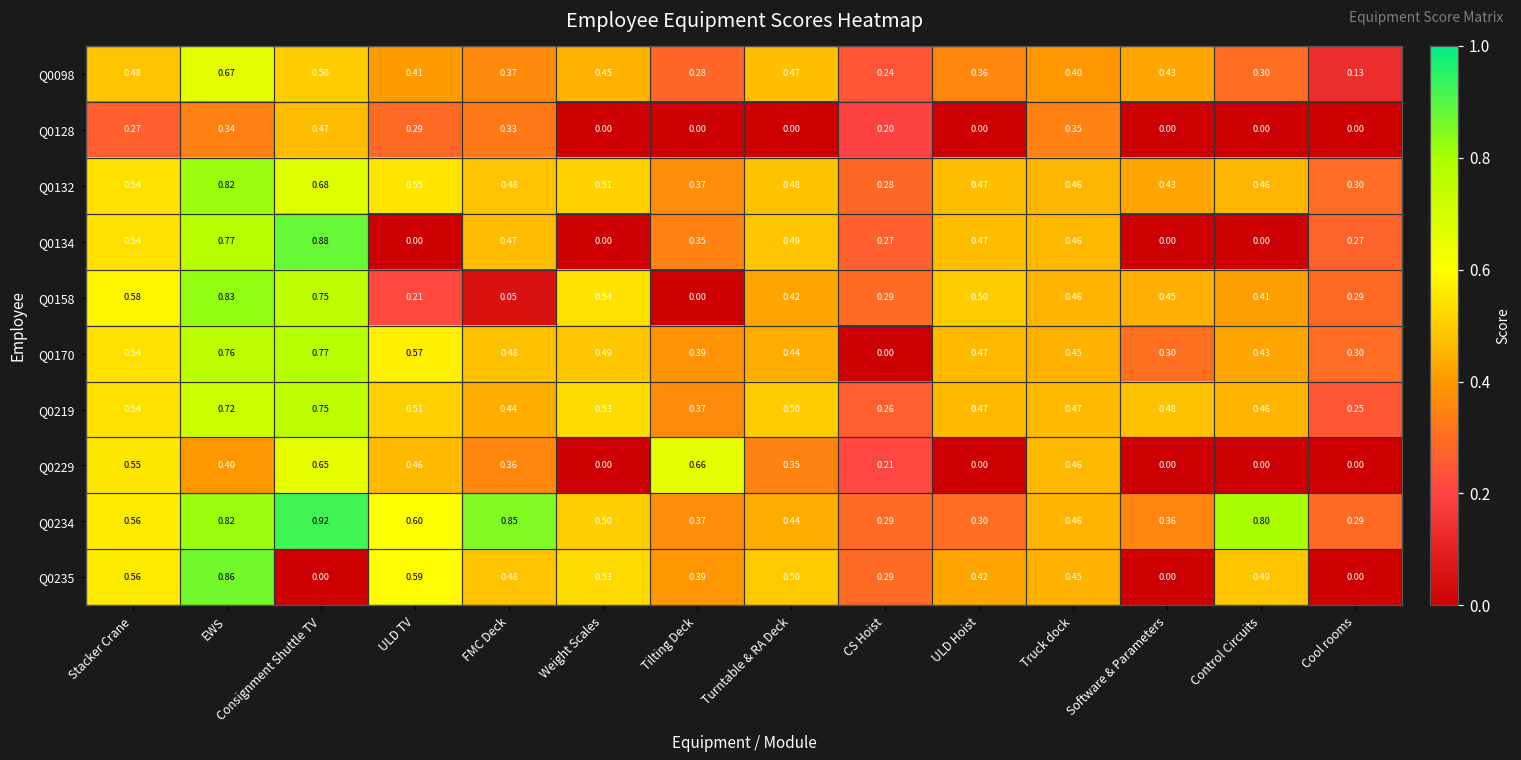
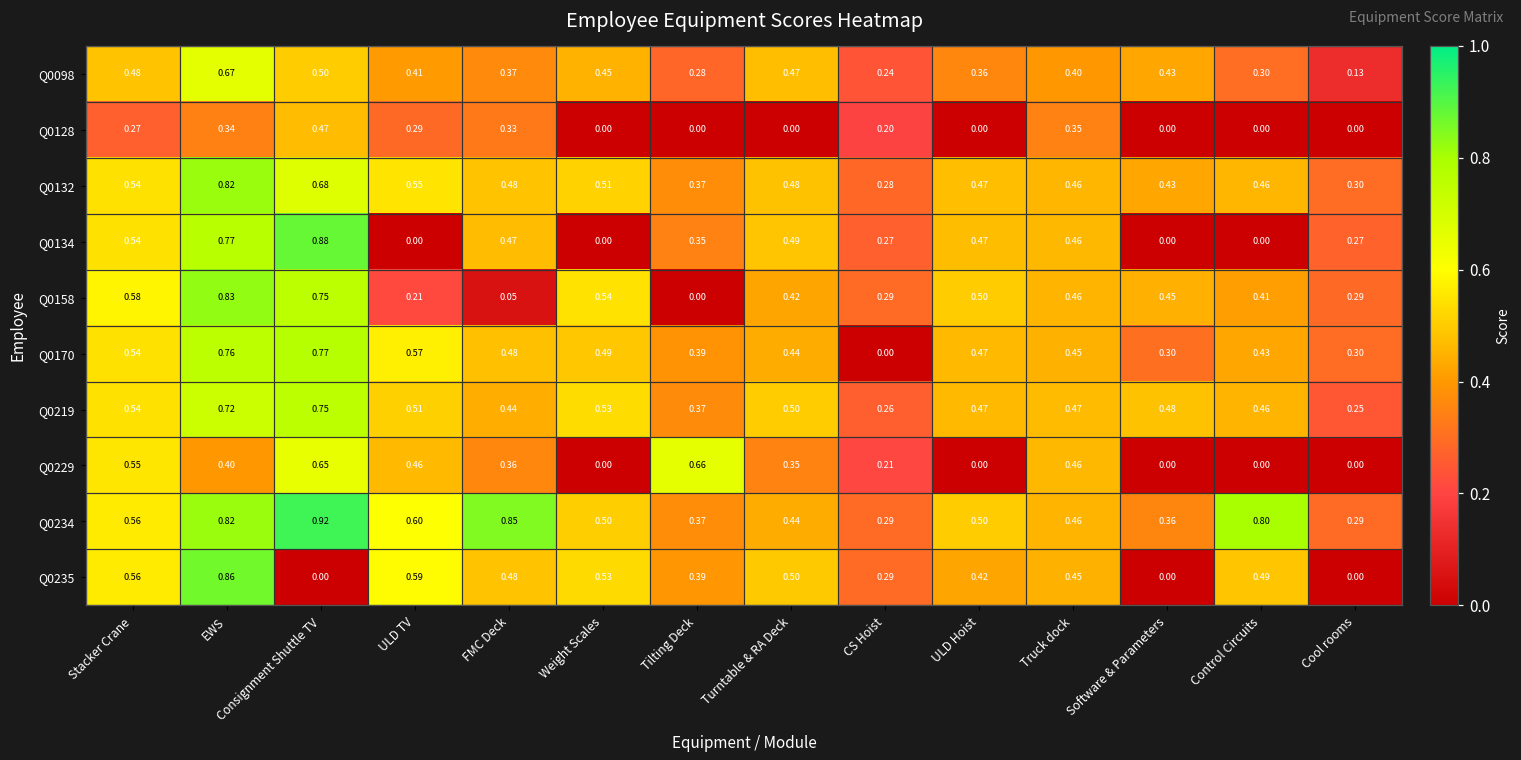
  {
    "Q0098": {
      "Stacker Crane": 0.48,
      "EWS": 0.67,
      "Consignment Shuttle TV": 0.50,
      "ULD TV": 0.41,
      "FMC Deck": 0.37,
      "Weight Scales": 0.45,
      "Tilting Deck": 0.28,
      "Turntable & RA Deck": 0.47,
      "CS Hoist": 0.24,
      "ULD Hoist": 0.36,
      "Truck dock": 0.40,
      "Software & Parameters": 0.43,
      "Control Circuits": 0.30,
      "Cool rooms": 0.13
    },
    "Q0128": {
      "Stacker Crane": 0.27,
      "EWS": 0.34,
      "Consignment Shuttle TV": 0.47,
      "ULD TV": 0.29,
      "FMC Deck": 0.33,
      "Weight Scales": 0.00,
      "Tilting Deck": 0.00,
      "Turntable & RA Deck": 0.00,
      "CS Hoist": 0.20,
      "ULD Hoist": 0.00,
      "Truck dock": 0.35,
      "Software & Parameters": 0.00,
      "Control Circuits": 0.00,
      "Cool rooms": 0.00
    },
    "Q0132": {
      "Stacker Crane": 0.54,
      "EWS": 0.82,
      "Consignment Shuttle TV": 0.68,
      "ULD TV": 0.55,
      "FMC Deck": 0.48,
      "Weight Scales": 0.51,
      "Tilting Deck": 0.37,
      "Turntable & RA Deck": 0.48,
      "CS Hoist": 0.28,
      "ULD Hoist": 0.47,
      "Truck dock": 0.46,
      "Software & Parameters": 0.43,
      "Control Circuits": 0.46,
      "Cool rooms": 0.30
    },
    "Q0134": {
      "Stacker Crane": 0.54,
      "EWS": 0.77,
      "Consignment Shuttle TV": 0.88,
      "ULD TV": 0.00,
      "FMC Deck": 0.47,
      "Weight Scales": 0.00,
      "Tilting Deck": 0.35,
      "Turntable & RA Deck": 0.49,
      "CS Hoist": 0.27,
      "ULD Hoist": 0.47,
      "Truck dock": 0.46,
      "Software & Parameters": 0.00,
      "Control Circuits": 0.00,
      "Cool rooms": 0.27
    },
    "Q0158": {
      "Stacker Crane": 0.58,
      "EWS": 0.83,
      "Consignment Shuttle TV": 0.75,
      "ULD TV": 0.21,
      "FMC Deck": 0.05,
      "Weight Scales": 0.54,
      "Tilting Deck": 0.00,
      "Turntable & RA Deck": 0.42,
      "CS Hoist": 0.29,
      "ULD Hoist": 0.50,
      "Truck dock": 0.46,
      "Software & Parameters": 0.45,
      "Control Circuits": 0.41,
      "Cool rooms": 0.29
    },
    "Q0170": {
      "Stacker Crane": 0.54,
      "EWS": 0.76,
      "Consignment Shuttle TV": 0.77,
      "ULD TV": 0.57,
      "FMC Deck": 0.48,
      "Weight Scales": 0.49,
      "Tilting Deck": 0.39,
      "Turntable & RA Deck": 0.44,
      "CS Hoist": 0.00,
      "ULD Hoist": 0.47,
      "Truck dock": 0.45,
      "Software & Parameters": 0.30,
      "Control Circuits": 0.43,
      "Cool rooms": 0.30
    },
    "Q0219": {
      "Stacker Crane": 0.54,
      "EWS": 0.72,
      "Consignment Shuttle TV": 0.75,
      "ULD TV": 0.51,
      "FMC Deck": 0.44,
      "Weight Scales": 0.53,
      "Tilting Deck": 0.37,
      "Turntable & RA Deck": 0.50,
      "CS Hoist": 0.26,
      "ULD Hoist": 0.47,
      "Truck dock": 0.47,
      "Software & Parameters": 0.48,
      "Control Circuits": 0.46,
      "Cool rooms": 0.25
    },
    "Q0229": {
      "Stacker Crane": 0.55,
      "EWS": 0.40,
      "Consignment Shuttle TV": 0.65,
      "ULD TV": 0.46,
      "FMC Deck": 0.36,
      "Weight Scales": 0.00,
      "Tilting Deck": 0.66,
      "Turntable & RA Deck": 0.35,
      "CS Hoist": 0.21,
      "ULD Hoist": 0.00,
      "Truck dock": 0.46,
      "Software & Parameters": 0.00,
      "Control Circuits": 0.00,
      "Cool rooms": 0.00
    },
    "Q0234": {
      "Stacker Crane": 0.56,
      "EWS": 0.82,
      "Consignment Shuttle TV": 0.92,
      "ULD TV": 0.60,
      "FMC Deck": 0.85,
      "Weight Scales": 0.50,
      "Tilting Deck": 0.37,
      "Turntable & RA Deck": 0.44,
      "CS Hoist": 0.29,
-     "ULD Hoist": 0.30,
+     "ULD Hoist": 0.50,
      "Truck dock": 0.46,
      "Software & Parameters": 0.36,
      "Control Circuits": 0.80,
      "Cool rooms": 0.29
    },
    "Q0235": {
      "Stacker Crane": 0.56,
      "EWS": 0.86,
      "Consignment Shuttle TV": 0.00,
      "ULD TV": 0.59,
      "FMC Deck": 0.48,
      "Weight Scales": 0.53,
      "Tilting Deck": 0.39,
      "Turntable & RA Deck": 0.50,
      "CS Hoist": 0.29,
      "ULD Hoist": 0.42,
      "Truck dock": 0.45,
      "Software & Parameters": 0.00,
      "Control Circuits": 0.49,
      "Cool rooms": 0.00
    }
  }
